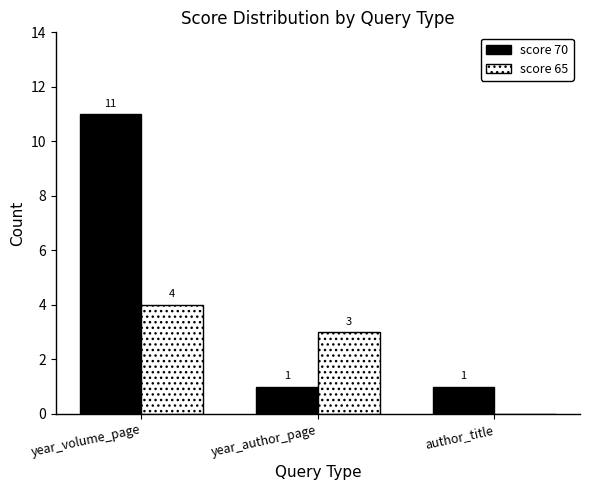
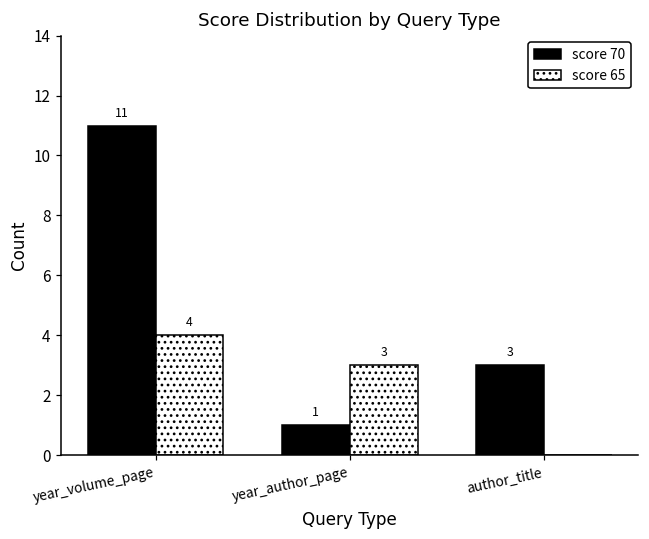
  {
    "score 70": {
      "year_volume_page": 11,
      "year_author_page": 1,
-     "author_title": 1
+     "author_title": 3
    },
    "score 65": {
      "year_volume_page": 4,
      "year_author_page": 3
    }
  }
